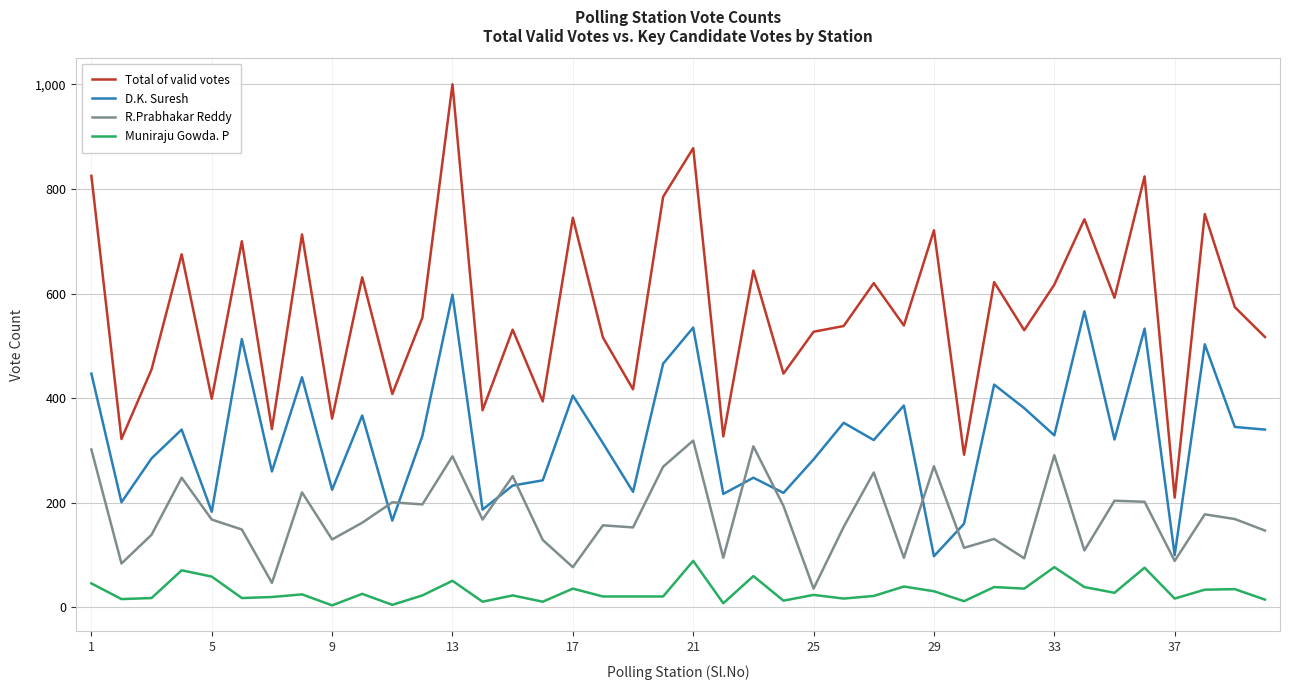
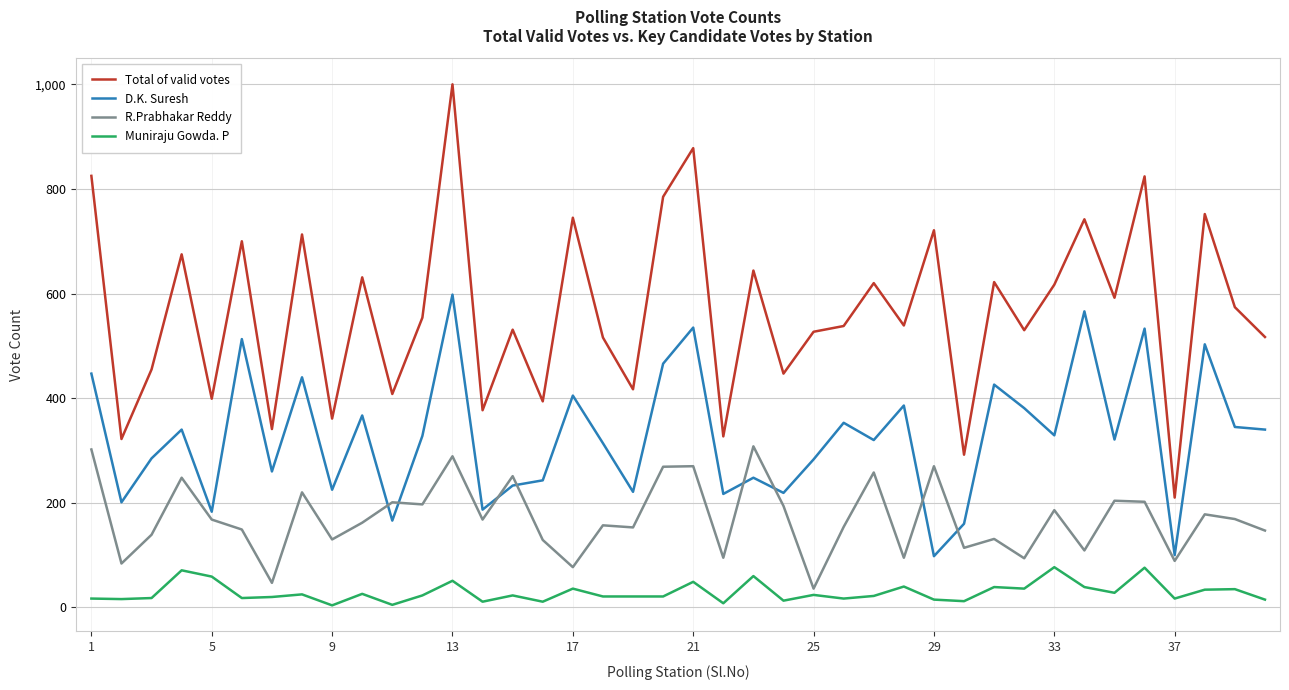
  {
    "Total of valid votes": {
      "1": "830",
      "5": "400",
      "9": "360",
      "13": "1,000",
      "17": "750",
      "21": "880",
      "25": "530",
      "29": "720",
      "33": "620",
      "37": "210"
    },
    "D.K. Suresh": {
      "1": "450",
      "5": "180",
      "9": "230",
      "13": "600",
      "17": "410",
      "21": "540",
      "25": "280",
      "29": "100",
      "33": "330",
      "37": "100"
    },
    "R.Prabhakar Reddy": {
      "1": "300",
      "5": "170",
      "9": "130",
      "13": "290",
      "17": "80",
-     "21": "320",
+     "21": "270",
      "25": "40",
      "29": "270",
-     "33": "290",
+     "33": "190",
      "37": "90"
    },
    "Muniraju Gowda. P": {
-     "1": "50",
+     "1": "20",
      "5": "60",
      "9": "0",
      "13": "50",
      "17": "40",
-     "21": "90",
+     "21": "50",
      "25": "20",
-     "29": "30",
+     "29": "20",
      "33": "80",
      "37": "20"
    }
  }
